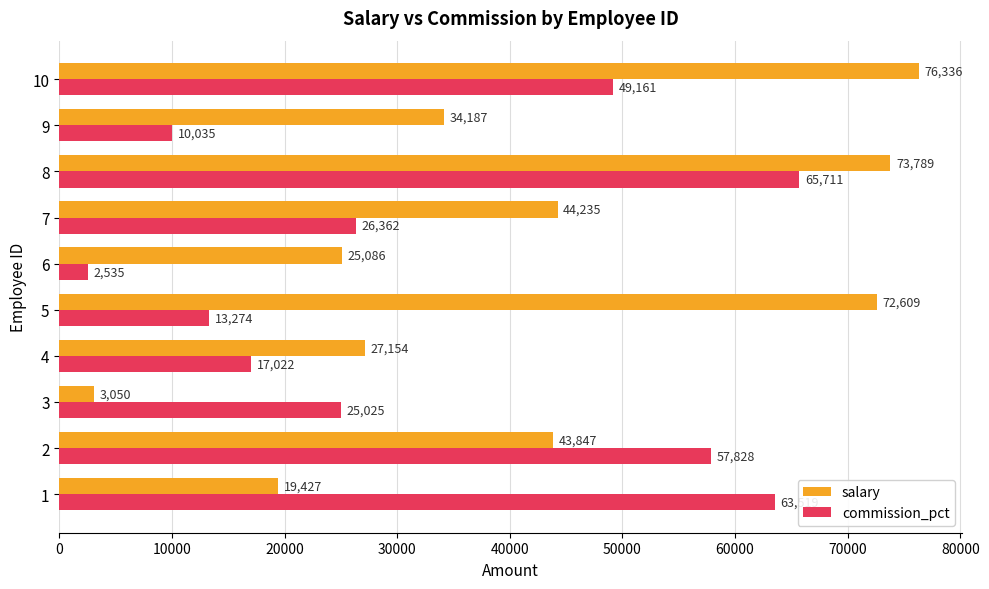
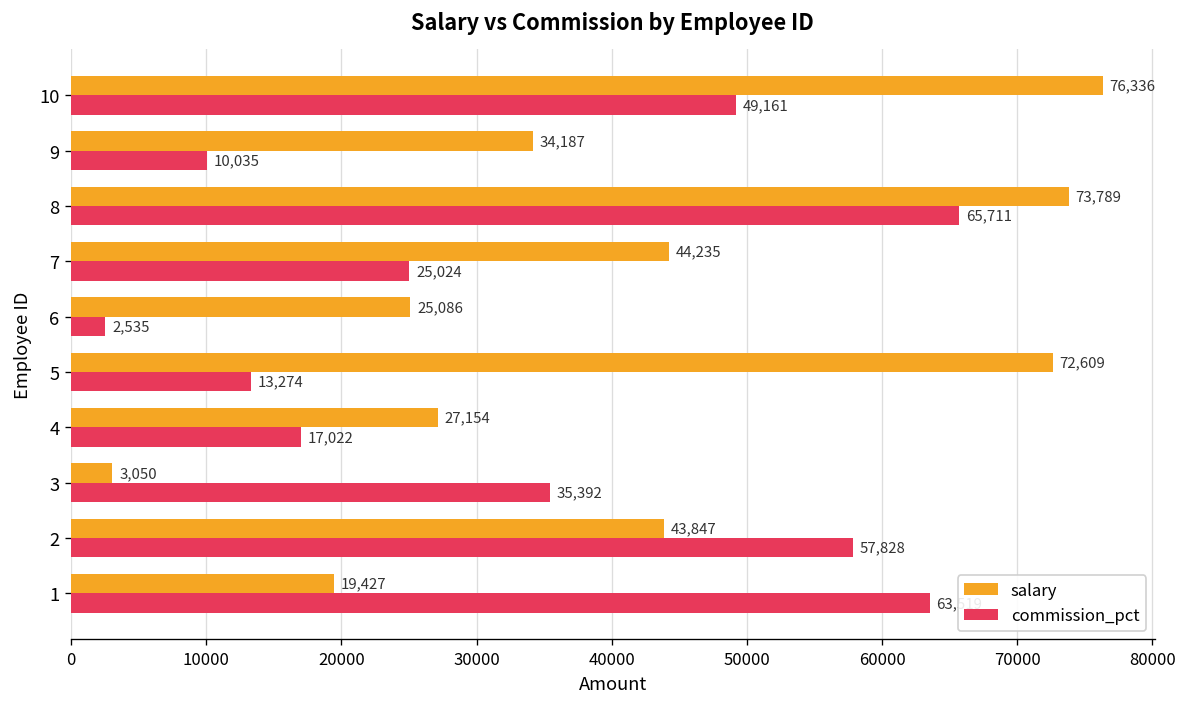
  {
    "salary": {
      "10": "76,336",
      "9": "34,187",
      "8": "73,789",
      "7": "44,235",
      "6": "25,086",
      "5": "72,609",
      "4": "27,154",
      "3": "3,050",
      "2": "43,847",
      "1": "19,427"
    },
    "commission_pct": {
      "10": "49,161",
      "9": "10,035",
      "8": "65,711",
-     "7": "26,362",
+     "7": "25,024",
      "6": "2,535",
      "5": "13,274",
      "4": "17,022",
-     "3": "25,025",
+     "3": "35,392",
      "2": "57,828"
    }
  }
